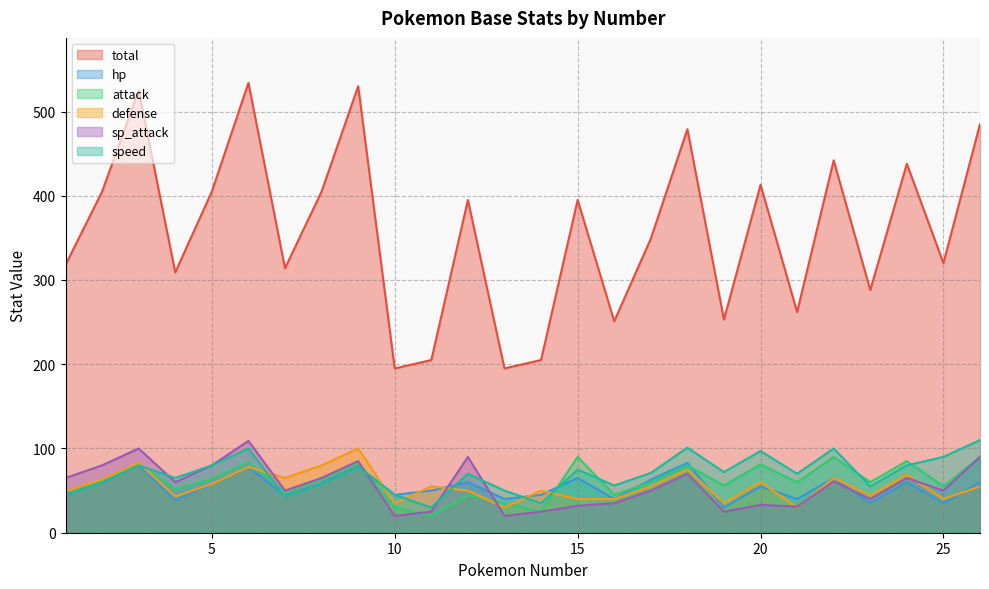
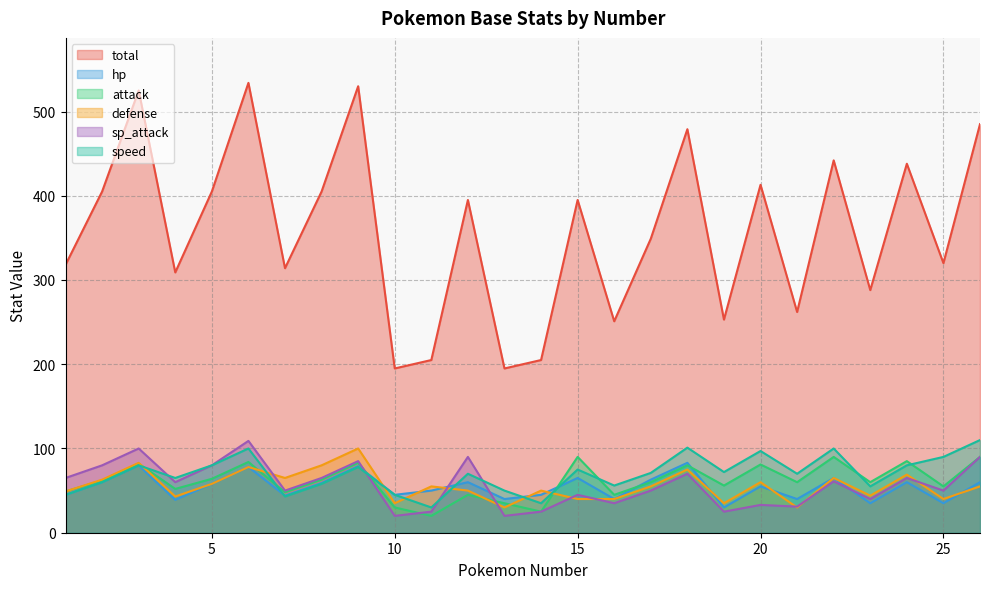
  {
    "sp_attack": {
      "10": 20,
-     "15": 30,
+     "15": 50,
      "20": 30,
      "25": 50
    }
  }
